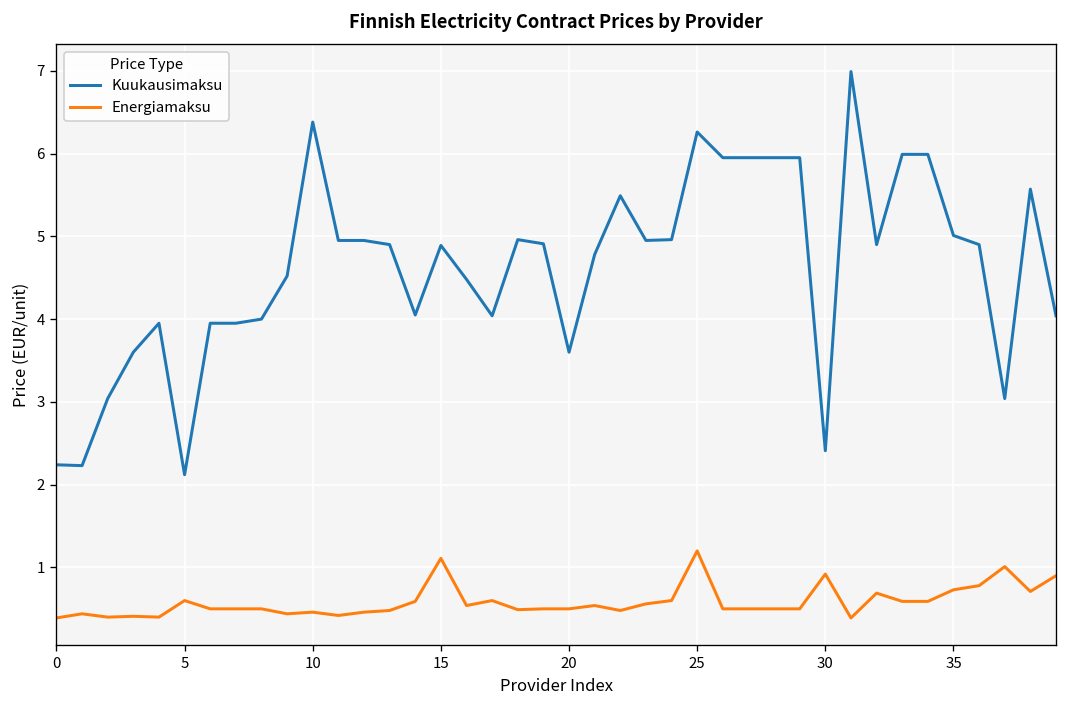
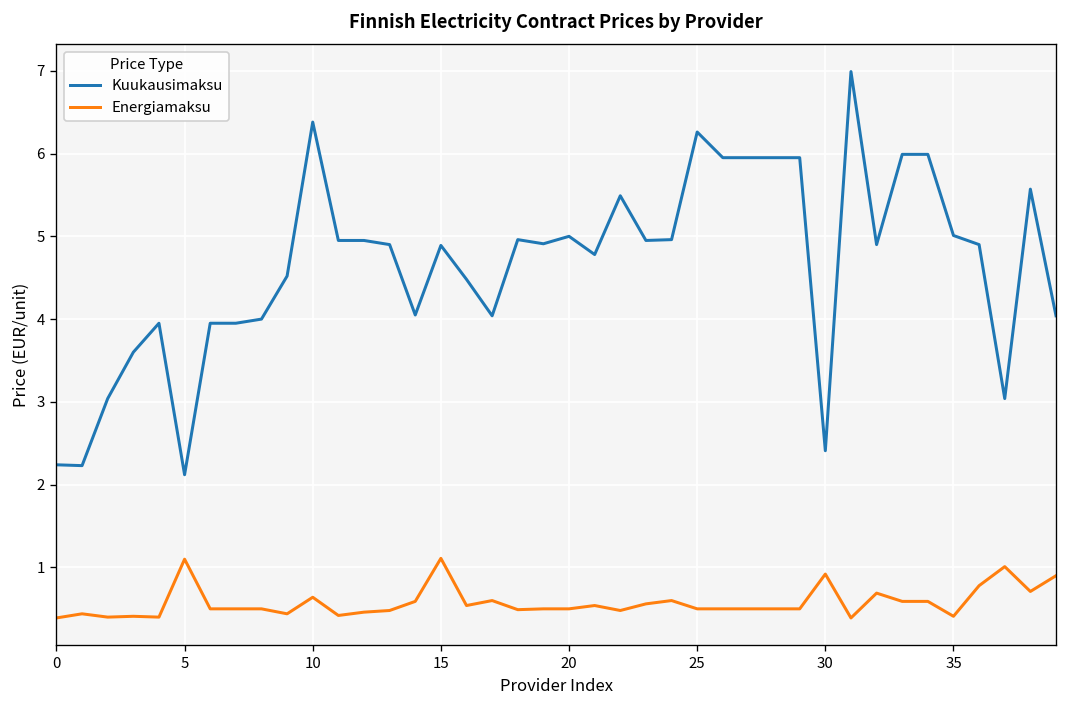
  {
    "Kuukausimaksu": {
      "0": 2.2,
      "5": 2.1,
      "10": 6.4,
      "15": 4.9,
-     "20": 3.6,
+     "20": 5.0,
      "25": 6.3,
      "30": 2.4,
      "35": 5.0
    },
    "Energiamaksu": {
      "0": 0.4,
-     "5": 0.6,
-     "10": 0.5,
+     "5": 1.1,
+     "10": 0.6,
      "15": 1.1,
      "20": 0.5,
-     "25": 1.2,
+     "25": 0.5,
      "30": 0.9,
-     "35": 0.7
+     "35": 0.4
    }
  }
